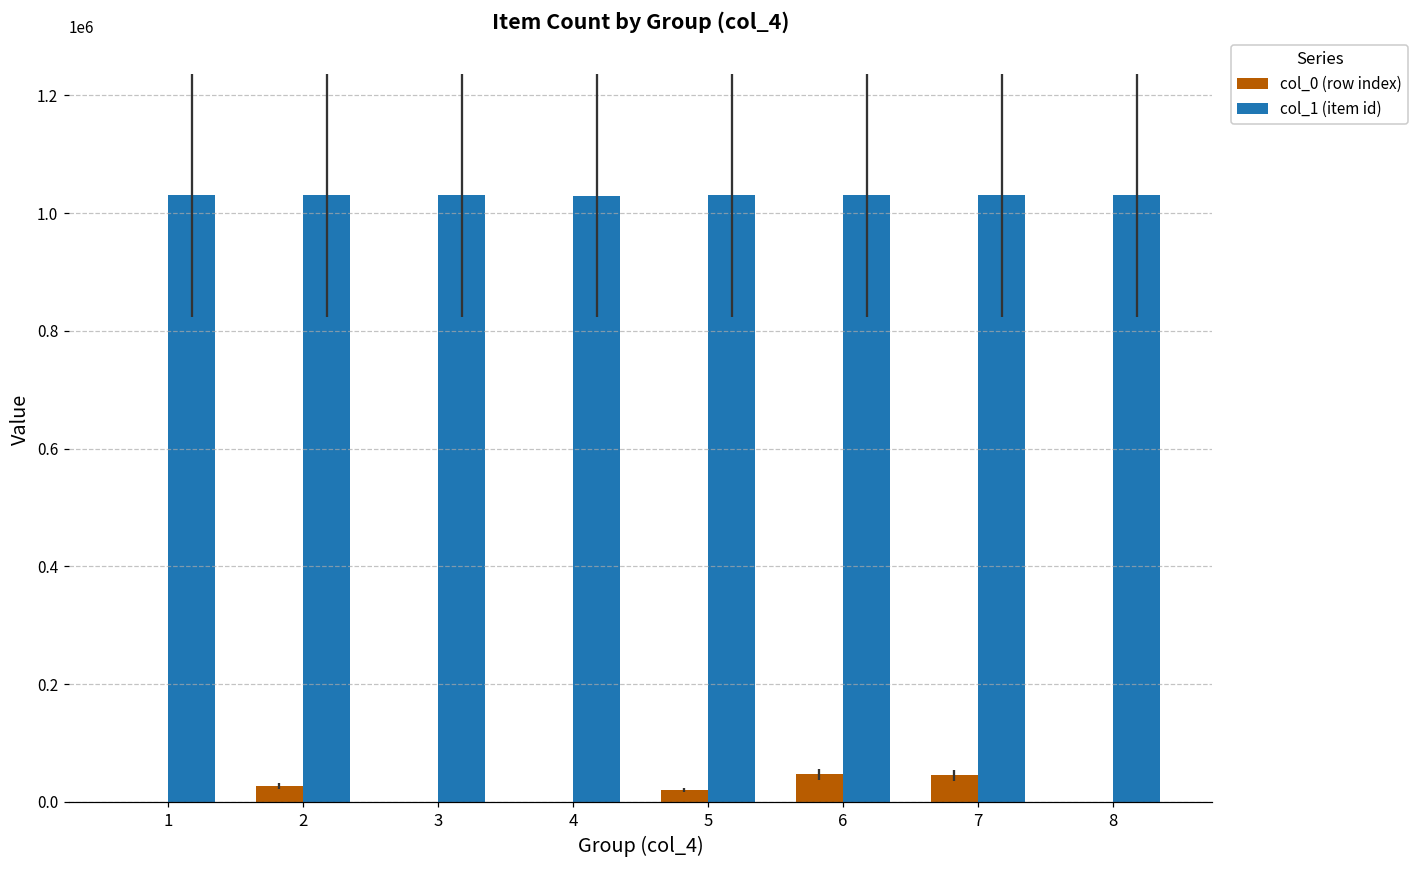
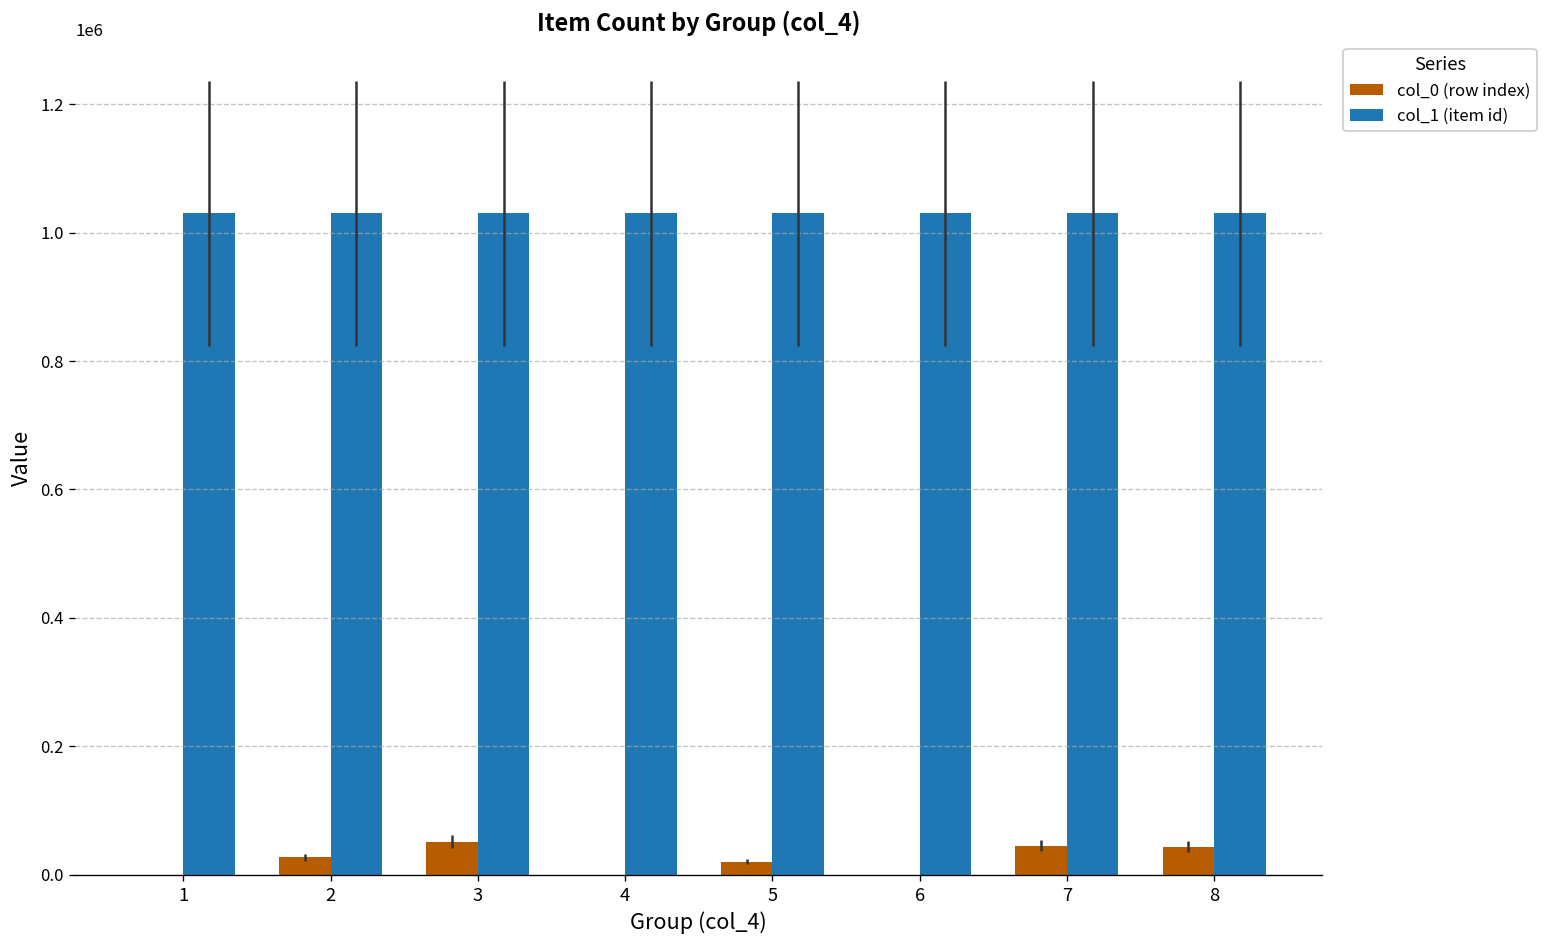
  {
    "col_0 (row index)": {
      "2": 30000,
-     "3": 0,
+     "3": 50000,
      "5": 20000,
-     "6": 50000,
+     "6": 0,
      "7": 50000,
-     "8": 0
+     "8": 40000
    },
    "col_1 (item id)": {
      "1": 1030000,
      "2": 1030000,
      "3": 1030000,
      "4": 1030000,
      "5": 1030000,
      "6": 1030000,
      "7": 1030000,
      "8": 1030000
    }
  }
